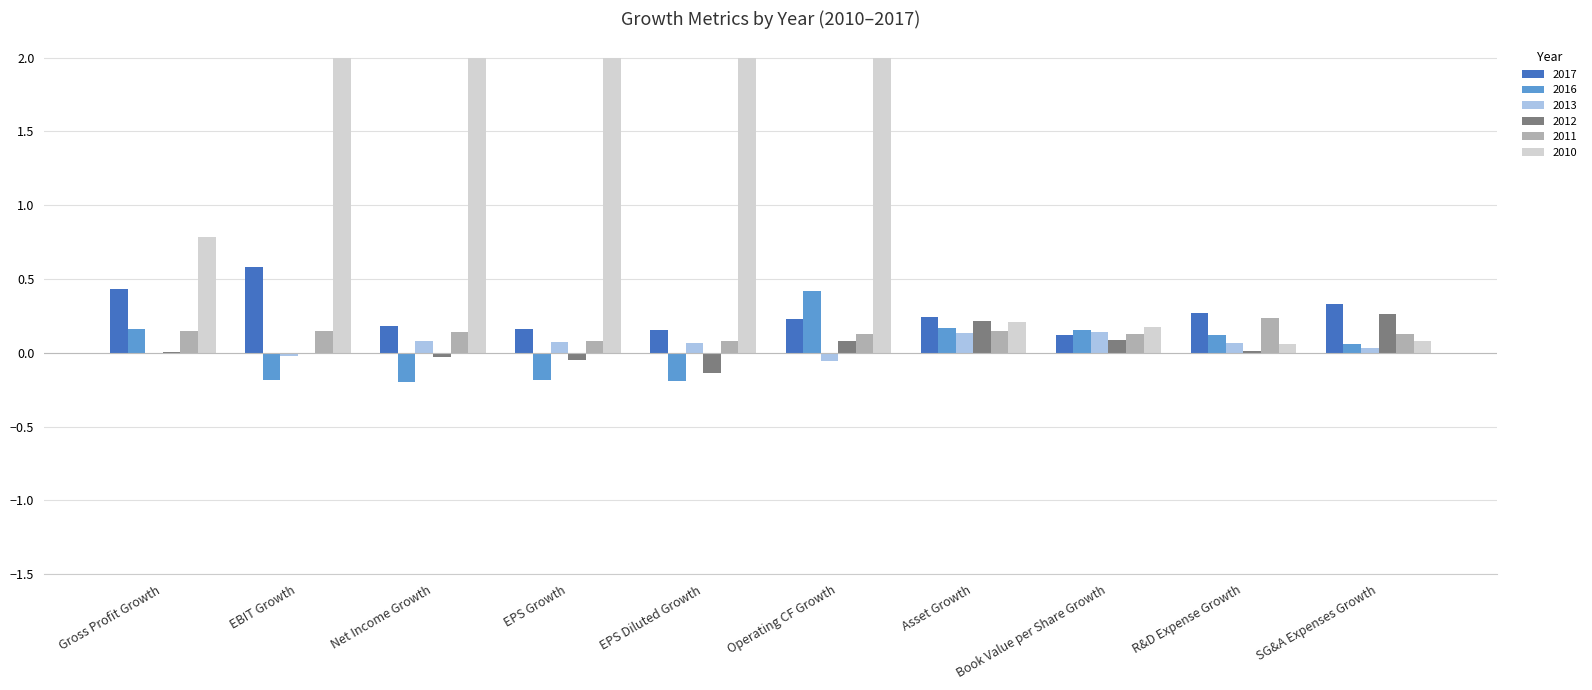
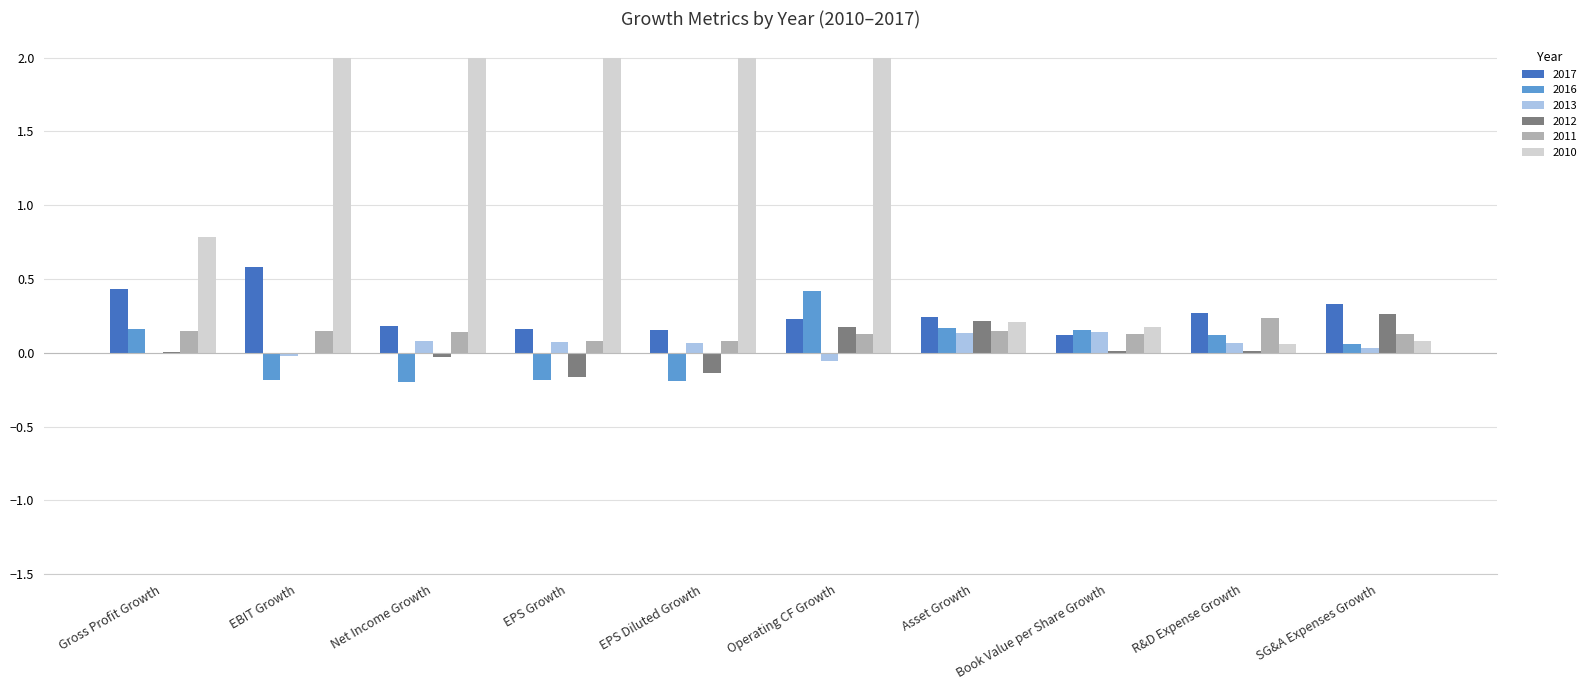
  {
    "2012": {
      "Net Income Growth": -0.03,
-     "EPS Growth": -0.05,
+     "EPS Growth": -0.16,
      "EPS Diluted Growth": -0.13,
-     "Operating CF Growth": 0.08,
+     "Operating CF Growth": 0.17,
      "Asset Growth": 0.22,
-     "Book Value per Share Growth": 0.09,
+     "Book Value per Share Growth": 0.01,
      "SG&A Expenses Growth": 0.27
    }
  }
